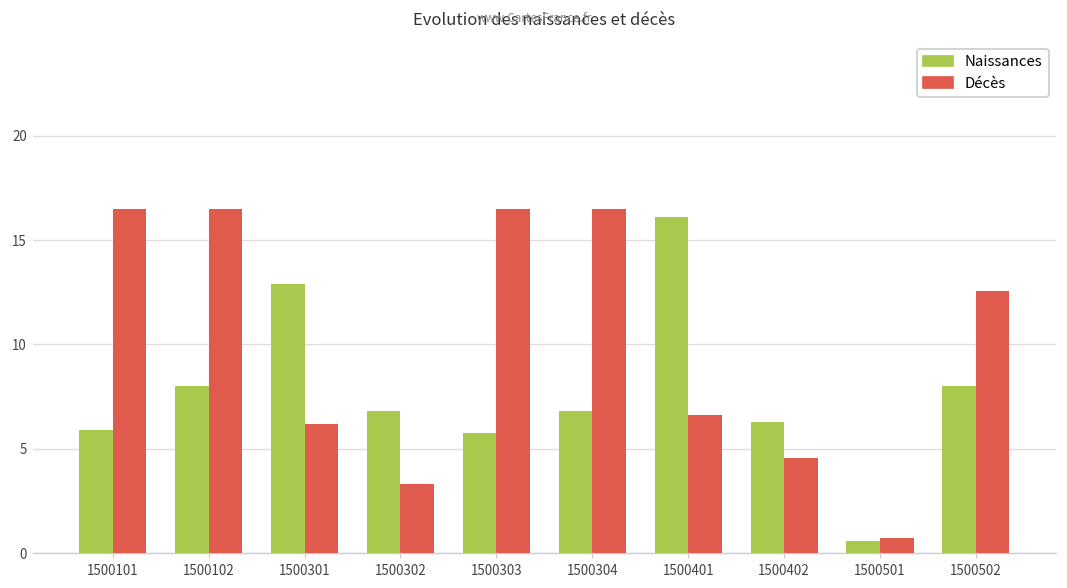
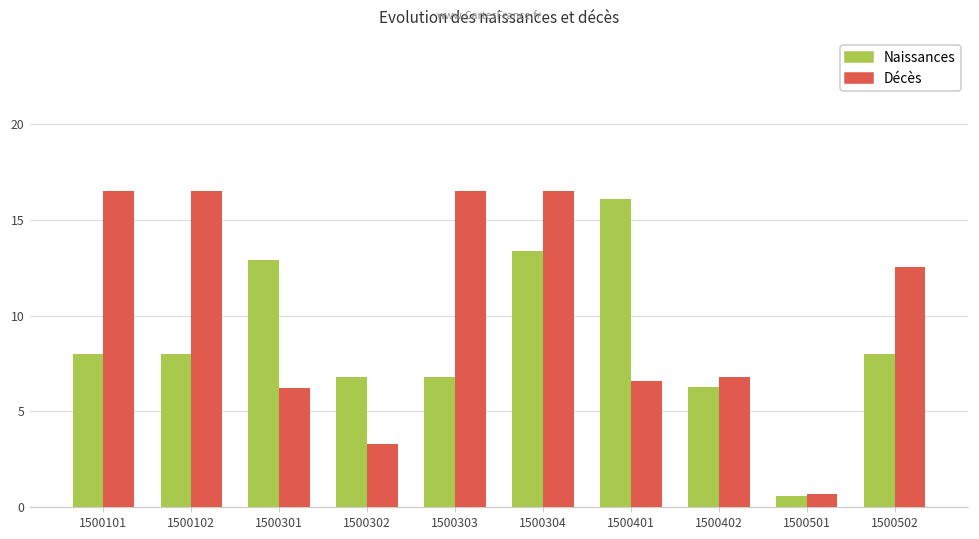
  {
    "Naissances": {
-     "1500101": 5.9,
+     "1500101": 8.0,
      "1500102": 8.0,
      "1500301": 12.9,
      "1500302": 6.8,
-     "1500303": 5.8,
-     "1500304": 6.8,
+     "1500303": 6.8,
+     "1500304": 13.4,
      "1500401": 16.1,
      "1500402": 6.3,
      "1500501": 0.6,
      "1500502": 8.0
    },
    "Décès": {
      "1500101": 16.5,
      "1500102": 16.5,
      "1500301": 6.2,
      "1500302": 3.3,
      "1500303": 16.5,
      "1500304": 16.5,
      "1500401": 6.6,
-     "1500402": 4.6,
+     "1500402": 6.8,
      "1500501": 0.7,
      "1500502": 12.5
    }
  }
